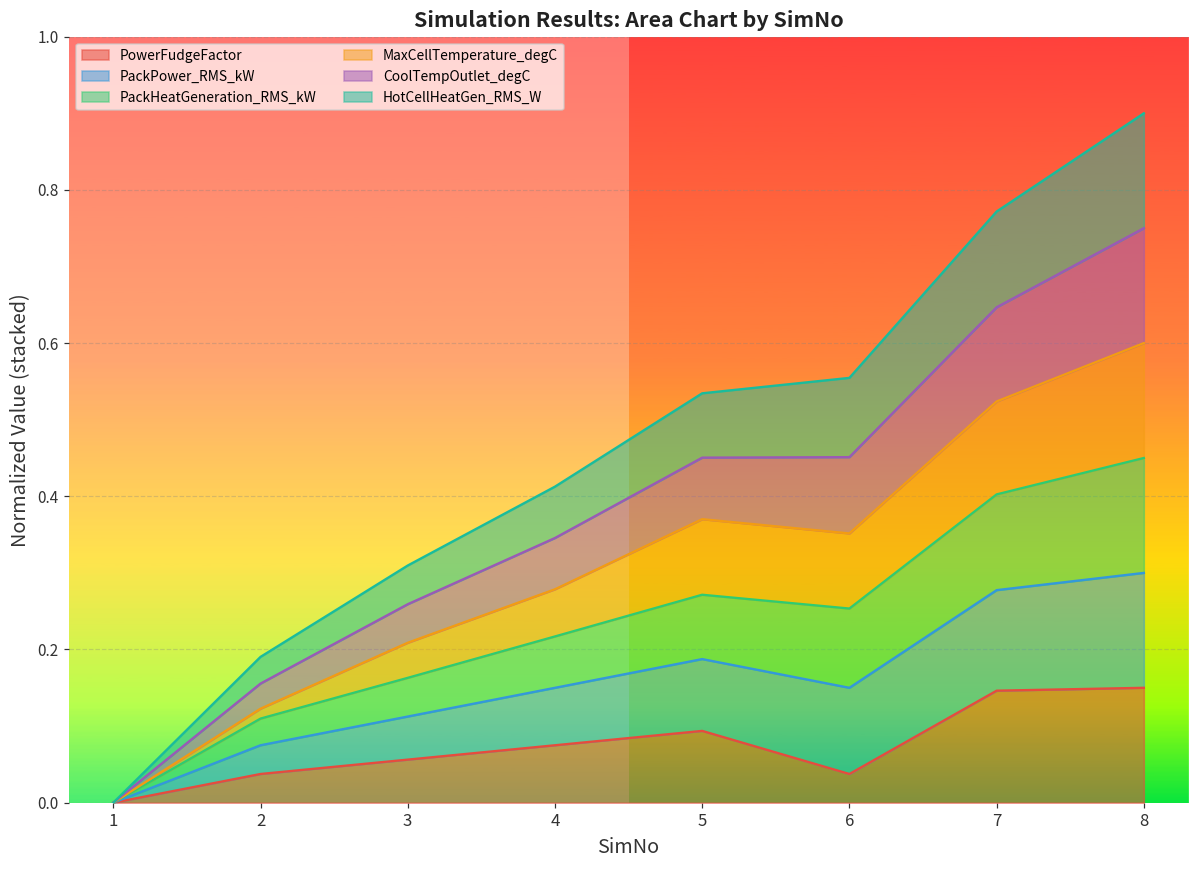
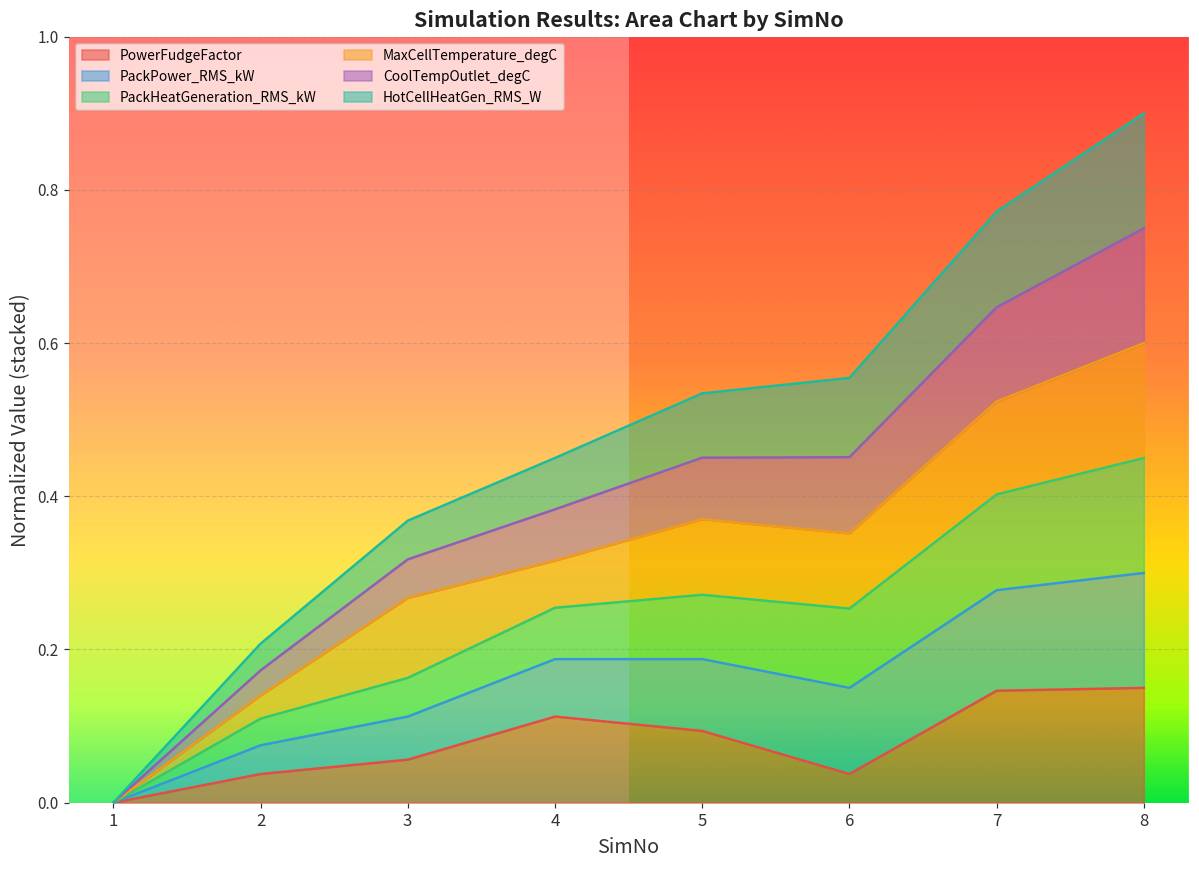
  {
    "PowerFudgeFactor": {
      "2": 0.04,
      "3": 0.06,
-     "4": 0.07,
+     "4": 0.11,
      "5": 0.09,
      "6": 0.04,
      "7": 0.15,
      "8": 0.15
    },
    "MaxCellTemperature_degC": {
-     "2": 0.01,
-     "3": 0.05,
+     "2": 0.03,
+     "3": 0.10,
      "4": 0.06,
      "5": 0.10,
      "6": 0.10,
      "7": 0.12,
      "8": 0.15
    },
    "CoolTempOutlet_degC": {
      "2": 0.03,
      "3": 0.05,
      "4": 0.07,
      "5": 0.08,
      "6": 0.10,
      "7": 0.12,
      "8": 0.15
    }
  }
